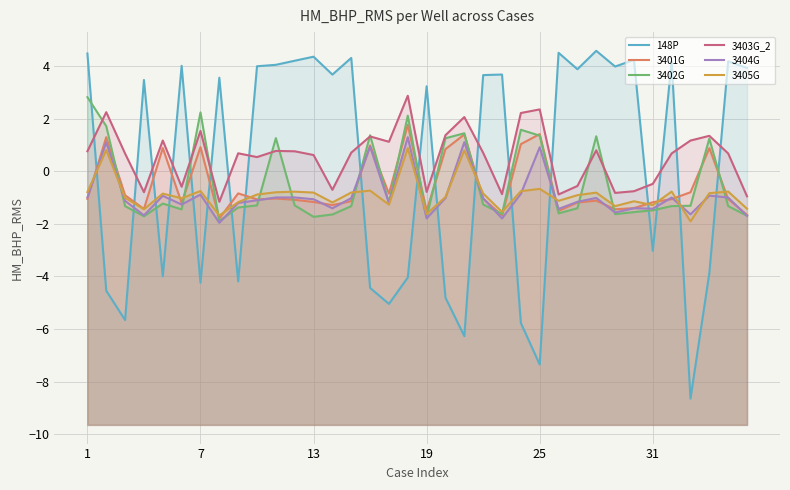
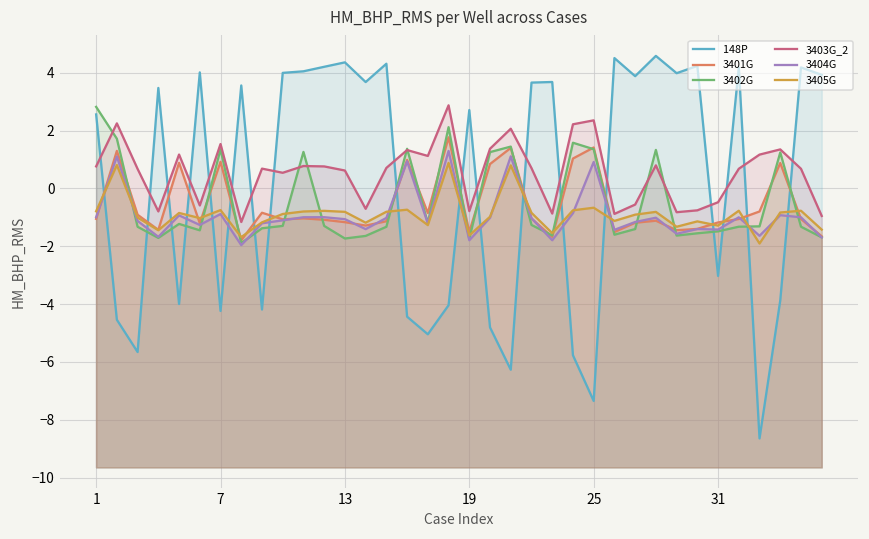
  {
    "148P": {
-     "1": 4.5,
+     "1": 2.6,
      "7": -4.2,
      "13": 4.4,
-     "19": 3.2,
+     "19": 2.7,
      "25": -7.3,
      "31": -3.0
    },
    "3402G": {
      "1": 2.8,
-     "7": 2.2,
+     "7": 1.4,
      "13": -1.7
    },
    "3404G": {
      "7": -0.9,
      "13": -1.1,
      "25": 0.9
    }
  }
